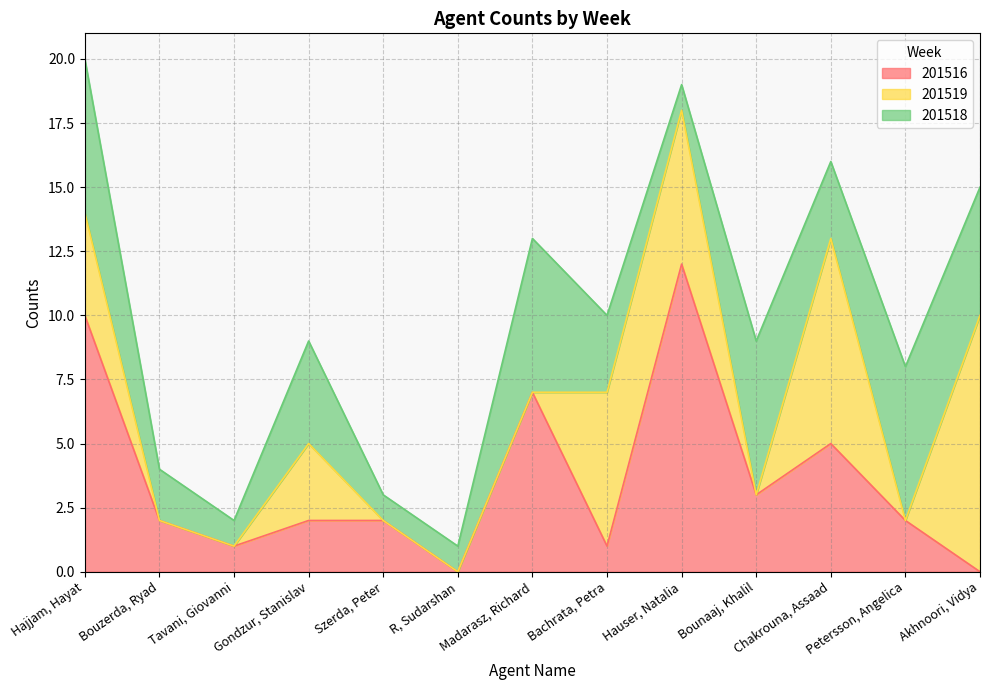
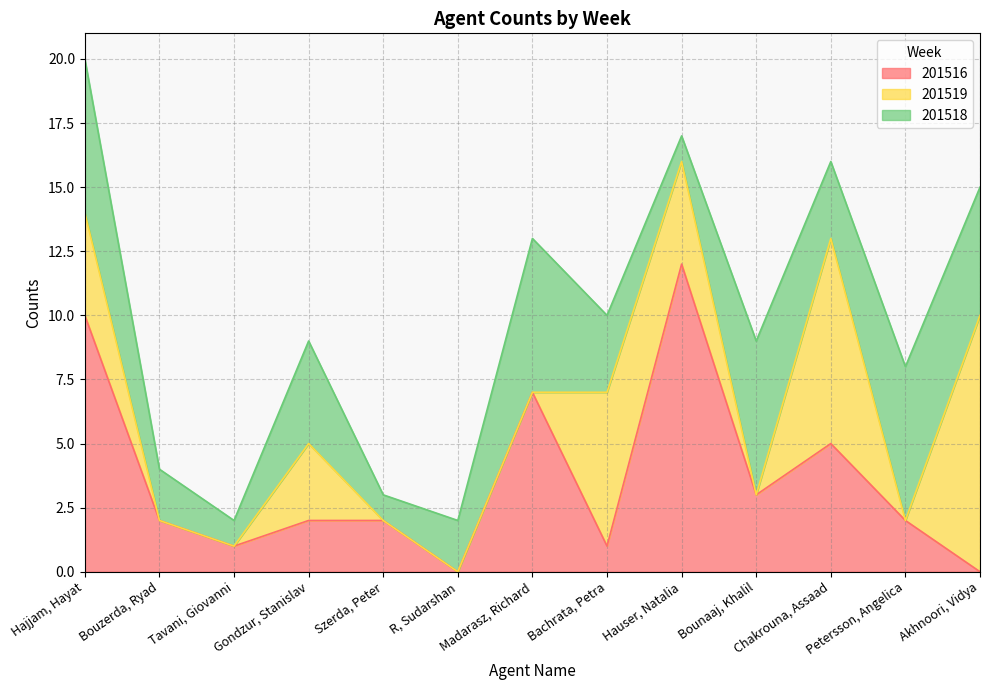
  {
    "201516": {
      "Hajjam, Hayat": 10,
      "Gondzur, Stanislav": 2,
      "Bachrata, Petra": 1,
      "Hauser, Natalia": 12,
      "Chakrouna, Assaad": 5,
      "Akhnoori, Vidya": 0
    },
    "201519": {
      "Hajjam, Hayat": 4,
      "Gondzur, Stanislav": 3,
      "Bachrata, Petra": 6,
-     "Hauser, Natalia": 6,
+     "Hauser, Natalia": 4,
      "Chakrouna, Assaad": 8,
      "Akhnoori, Vidya": 10
    },
    "201518": {
      "Hajjam, Hayat": 6,
      "Bouzerda, Ryad": 2,
      "Tavani, Giovanni": 1,
      "Gondzur, Stanislav": 4,
      "Szerda, Peter": 1,
-     "R, Sudarshan": 1,
+     "R, Sudarshan": 2,
      "Madarasz, Richard": 6,
      "Bachrata, Petra": 3,
      "Hauser, Natalia": 1,
      "Bounaaj, Khalil": 6,
      "Chakrouna, Assaad": 3,
      "Petersson, Angelica": 6,
      "Akhnoori, Vidya": 5
    }
  }
